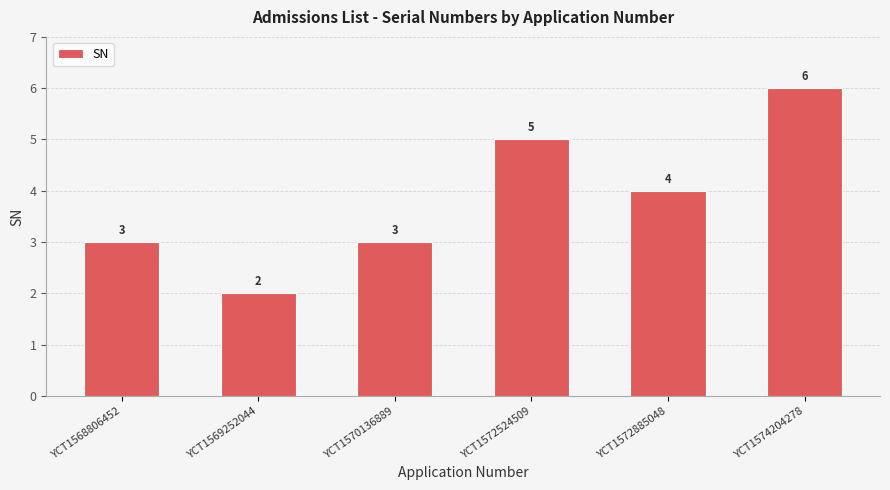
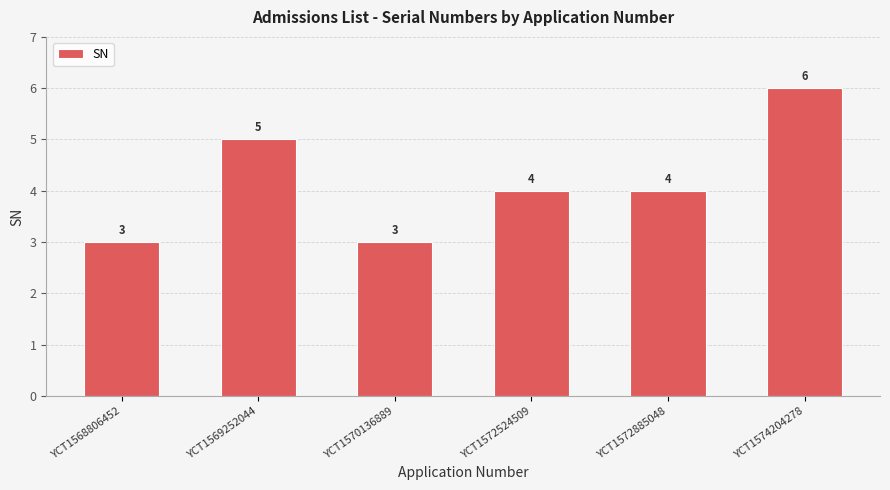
  {
    "YCT1568806452": 3,
-   "YCT1569252044": 2,
+   "YCT1569252044": 5,
    "YCT1570136889": 3,
-   "YCT1572524509": 5,
+   "YCT1572524509": 4,
    "YCT1572885048": 4,
    "YCT1574204278": 6
  }
